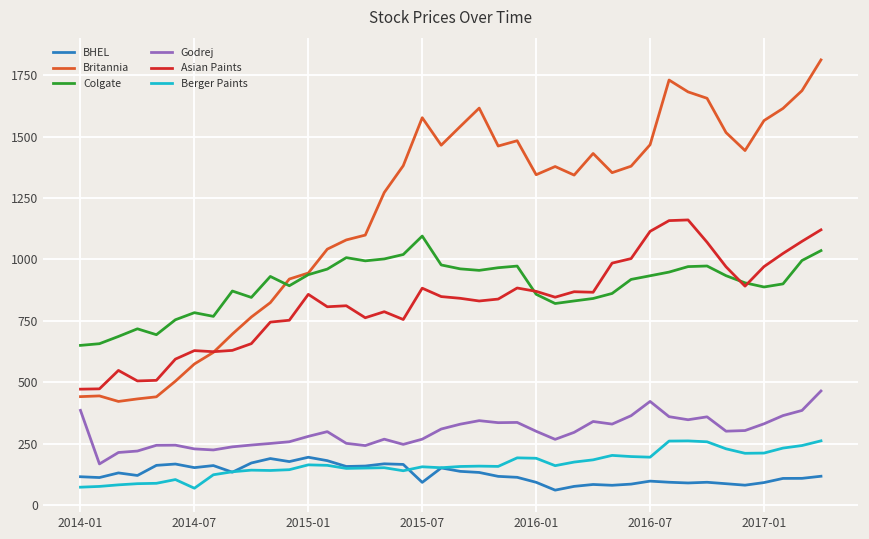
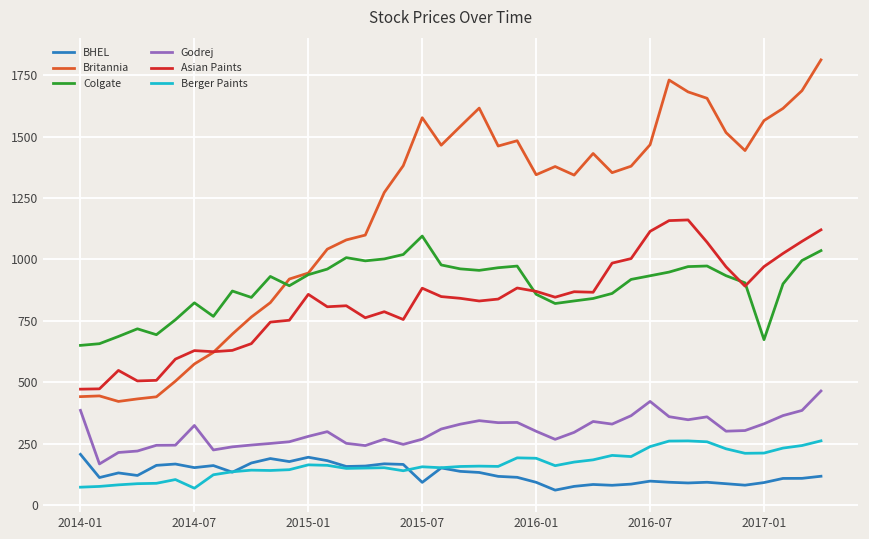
  {
    "BHEL": {
-     "2014-01": 120,
+     "2014-01": 210,
      "2014-07": 150,
      "2015-01": 190,
      "2015-07": 90,
      "2016-01": 90,
      "2016-07": 100,
      "2017-01": 90
    },
    "Colgate": {
      "2014-01": 650,
-     "2014-07": 780,
+     "2014-07": 820,
      "2015-07": 1090,
      "2016-01": 860,
      "2016-07": 930,
-     "2017-01": 890
+     "2017-01": 670
    },
    "Godrej": {
      "2014-01": 390,
-     "2014-07": 230,
+     "2014-07": 320,
      "2015-01": 280,
      "2015-07": 270,
      "2016-01": 300,
      "2016-07": 420,
      "2017-01": 330
    },
    "Berger Paints": {
      "2014-01": 70,
      "2014-07": 70,
      "2015-01": 160,
      "2015-07": 160,
      "2016-01": 190,
-     "2016-07": 190,
+     "2016-07": 240,
      "2017-01": 210
    }
  }
